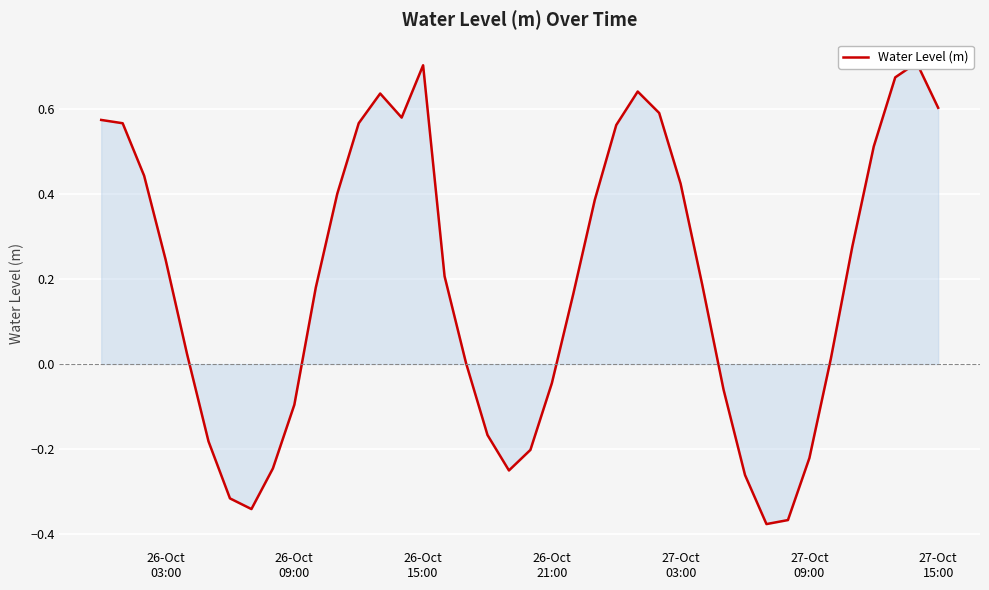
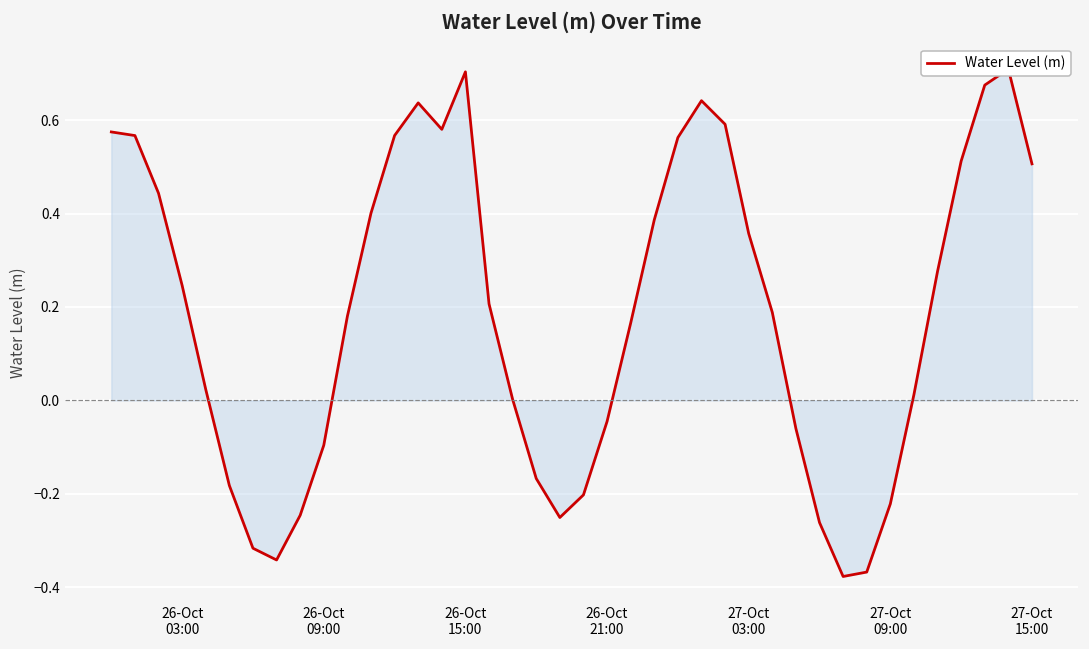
  {
    "Water Level (m)": {
      "26-Oct 09:00": -0.10,
      "26-Oct 21:00": -0.05,
-     "27-Oct 03:00": 0.42,
+     "27-Oct 03:00": 0.36,
      "27-Oct 09:00": -0.22,
-     "27-Oct 15:00": 0.60
+     "27-Oct 15:00": 0.51
    }
  }
